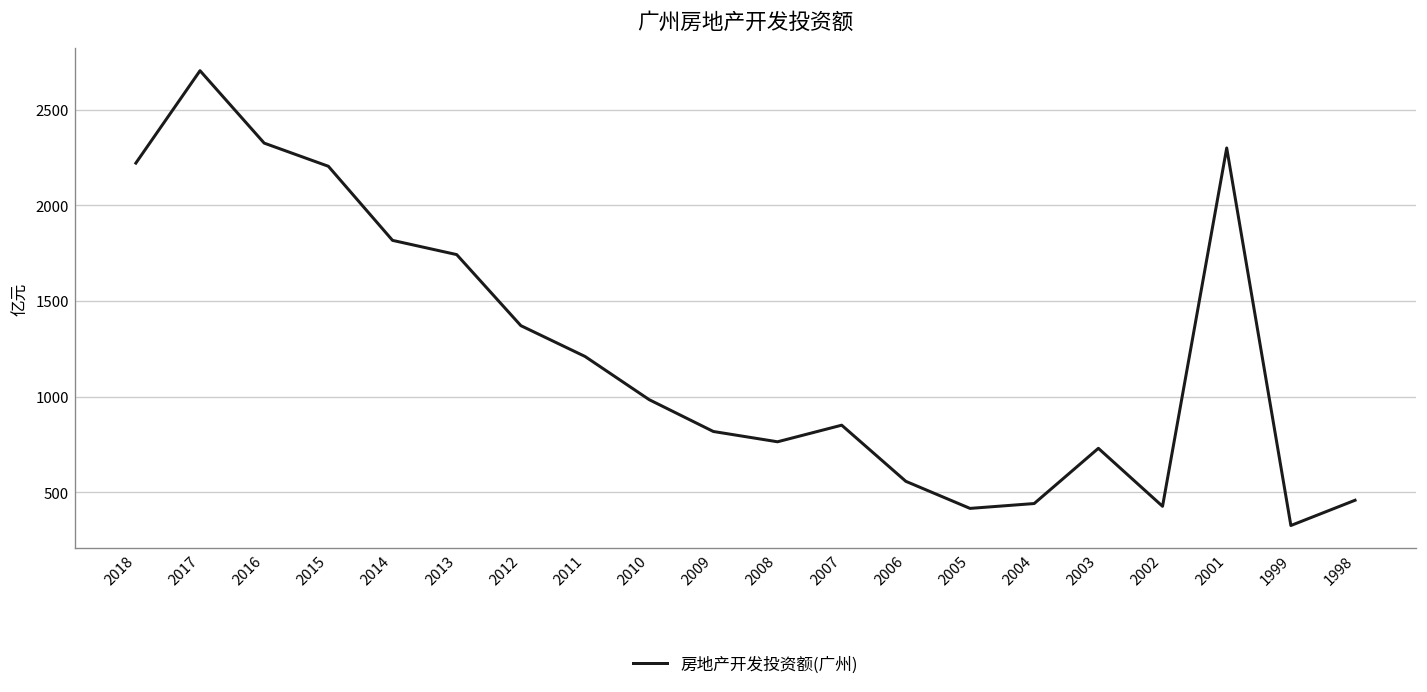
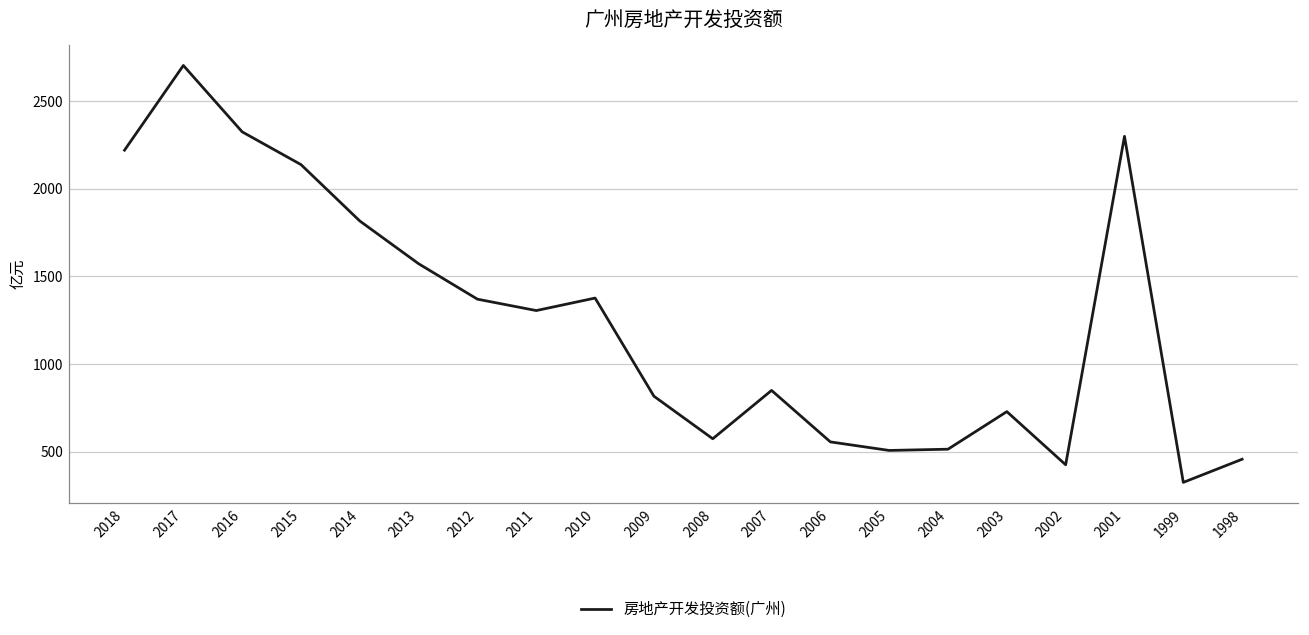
  {
    "2018": 2220,
    "2017": 2700,
    "2016": 2320,
-   "2015": 2200,
+   "2015": 2140,
    "2014": 1820,
-   "2013": 1740,
+   "2013": 1570,
    "2012": 1370,
-   "2011": 1210,
-   "2010": 980,
+   "2011": 1310,
+   "2010": 1380,
    "2009": 820,
-   "2008": 760,
+   "2008": 570,
    "2007": 850,
    "2006": 560,
-   "2005": 420,
-   "2004": 440,
+   "2005": 510,
+   "2004": 520,
    "2003": 730,
    "2002": 430,
    "2001": 2300,
    "1999": 330,
    "1998": 460
  }
